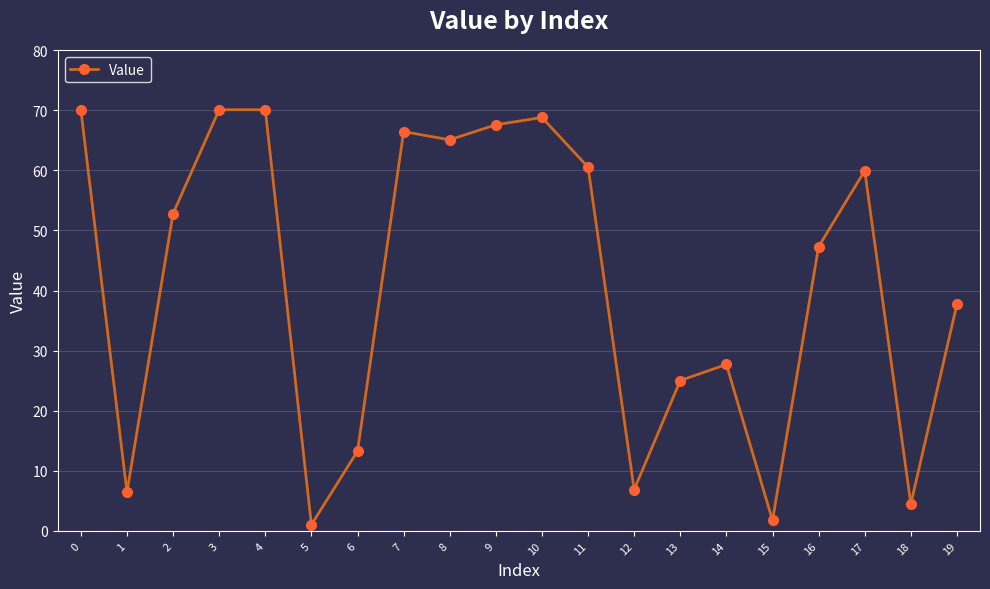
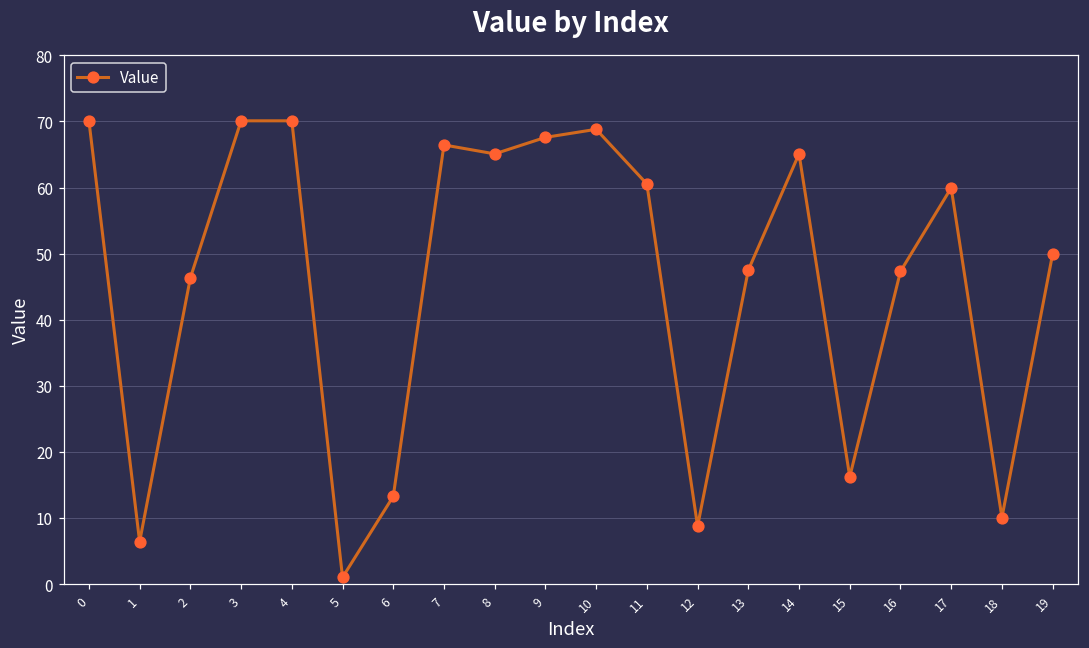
  {
    "0": 70,
    "1": 6,
-   "2": 53,
+   "2": 46,
    "3": 70,
    "4": 70,
    "5": 1,
    "6": 13,
    "7": 66,
    "8": 65,
    "9": 68,
    "10": 69,
    "11": 61,
-   "12": 7,
-   "13": 25,
-   "14": 28,
-   "15": 2,
+   "12": 9,
+   "13": 48,
+   "14": 65,
+   "15": 16,
    "16": 47,
    "17": 60,
-   "18": 4,
-   "19": 38
+   "18": 10,
+   "19": 50
  }
